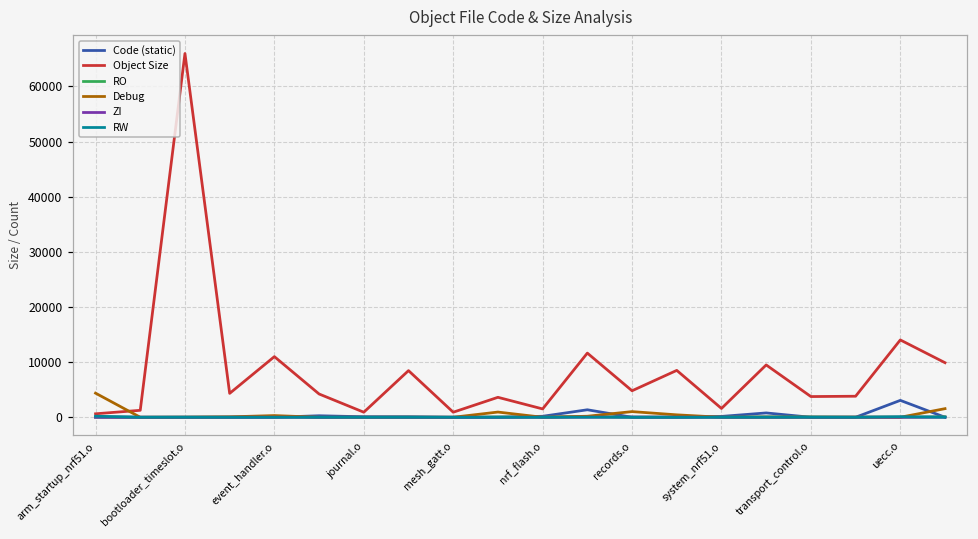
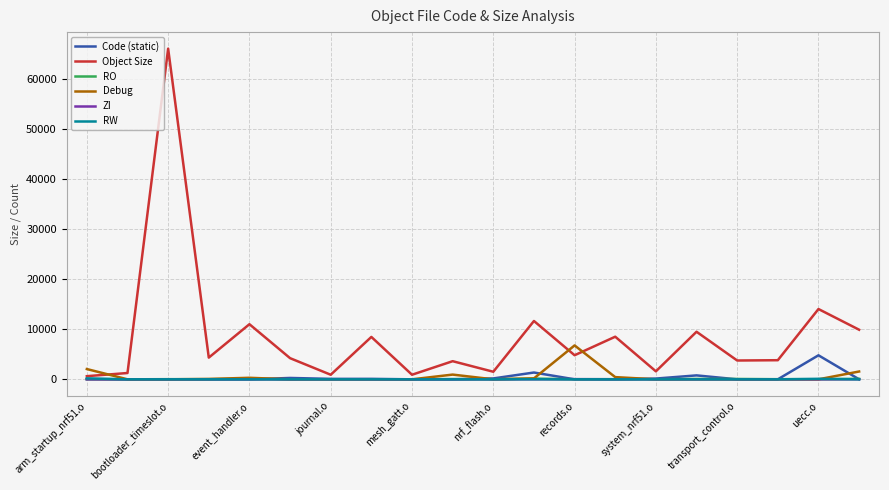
  {
    "Code (static)": {
-     "uecc.o": 3000
+     "uecc.o": 5000
    },
    "Object Size": {
      "bootloader_timeslot.o": 66000,
      "event_handler.o": 11000,
      "journal.o": 1000,
      "mesh_gatt.o": 1000,
      "nrf_flash.o": 2000,
      "records.o": 5000,
      "system_nrf51.o": 2000,
      "transport_control.o": 4000,
      "uecc.o": 14000
    },
    "Debug": {
-     "arm_startup_nrf51.o": 4000,
-     "records.o": 1000
+     "arm_startup_nrf51.o": 2000,
+     "records.o": 7000
    }
  }
